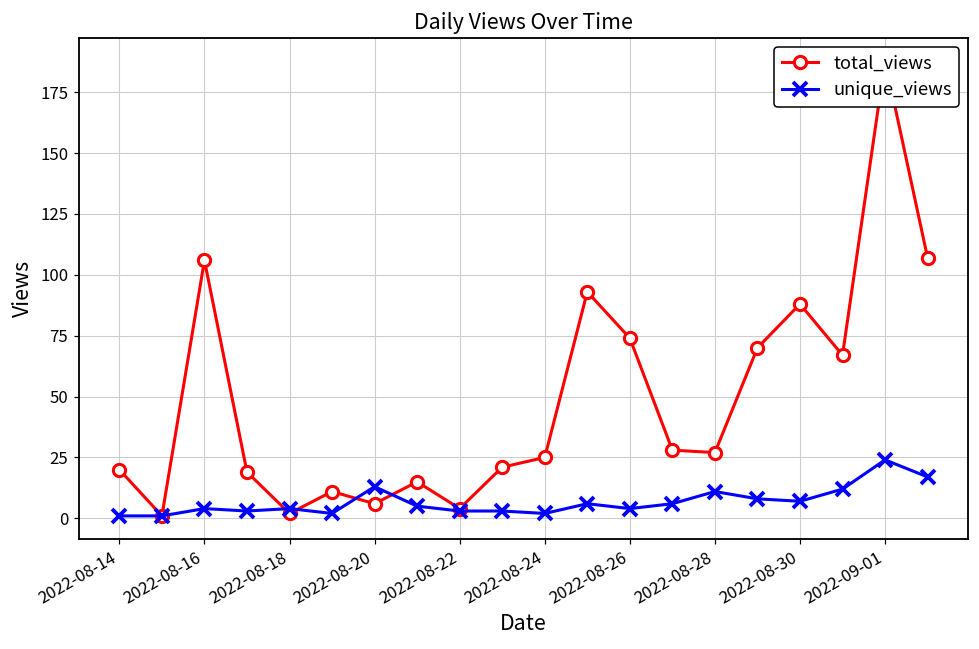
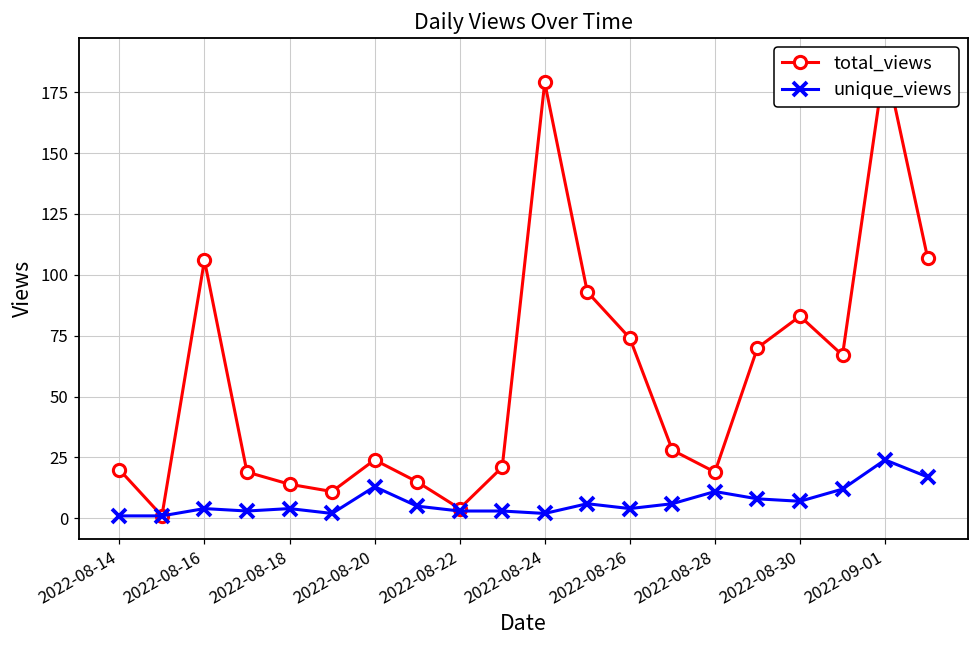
  {
    "total_views": {
      "2022-08-14": 20,
      "2022-08-16": 106,
-     "2022-08-18": 2,
-     "2022-08-20": 6,
-     "2022-08-24": 25,
+     "2022-08-18": 14,
+     "2022-08-20": 24,
+     "2022-08-24": 179,
      "2022-08-26": 74,
-     "2022-08-28": 27,
-     "2022-08-30": 88
+     "2022-08-28": 19,
+     "2022-08-30": 83
    },
    "unique_views": {
      "2022-08-14": 1,
      "2022-08-16": 4,
      "2022-08-18": 4,
      "2022-08-20": 13,
      "2022-08-24": 2,
      "2022-08-26": 4,
      "2022-08-28": 11,
      "2022-08-30": 7,
      "2022-09-01": 24
    }
  }
